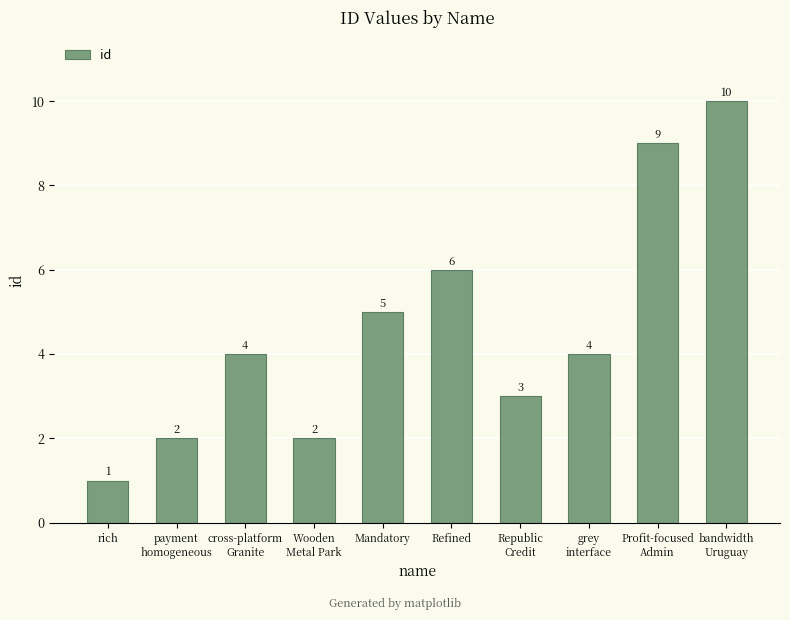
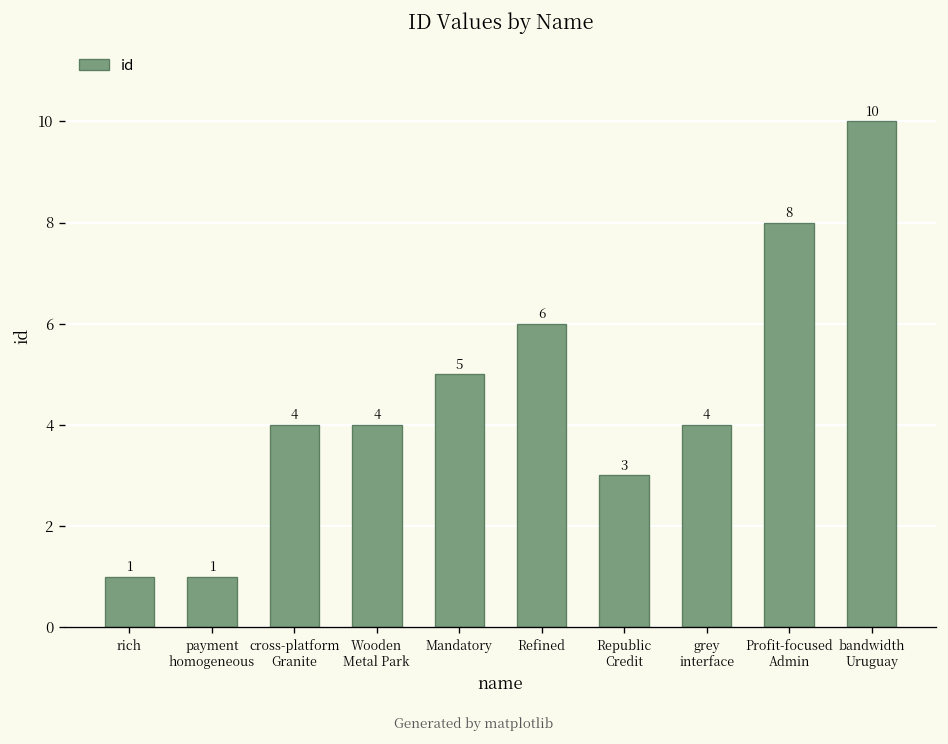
  {
    "rich": 1,
-   "payment homogeneous": 2,
+   "payment homogeneous": 1,
    "cross-platform Granite": 4,
-   "Wooden Metal Park": 2,
+   "Wooden Metal Park": 4,
    "Mandatory": 5,
    "Refined": 6,
    "Republic Credit": 3,
    "grey interface": 4,
-   "Profit-focused Admin": 9,
+   "Profit-focused Admin": 8,
    "bandwidth Uruguay": 10
  }
